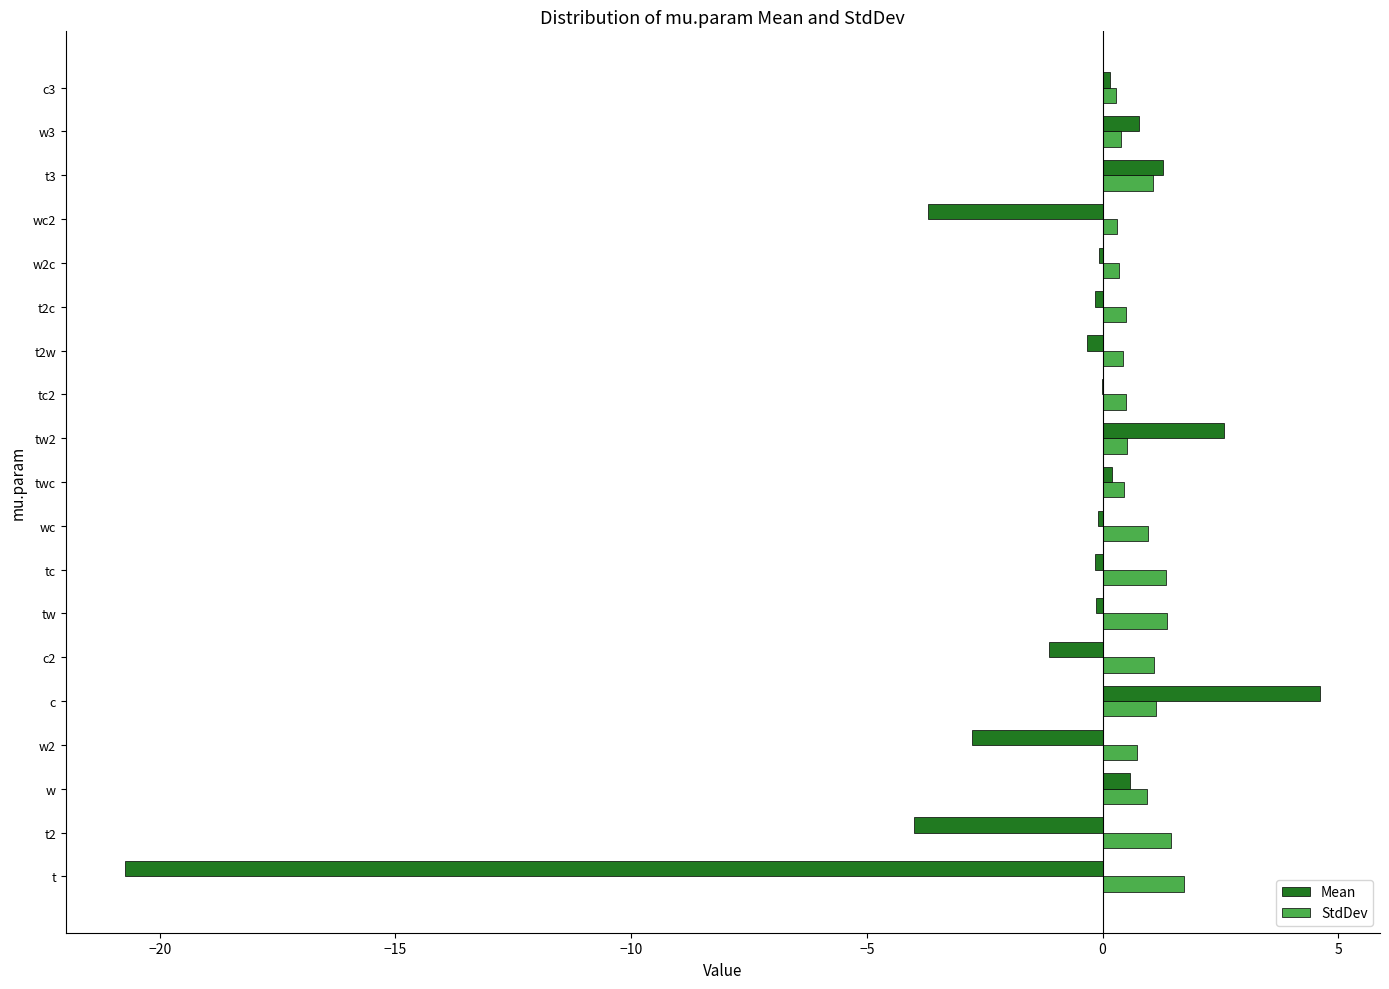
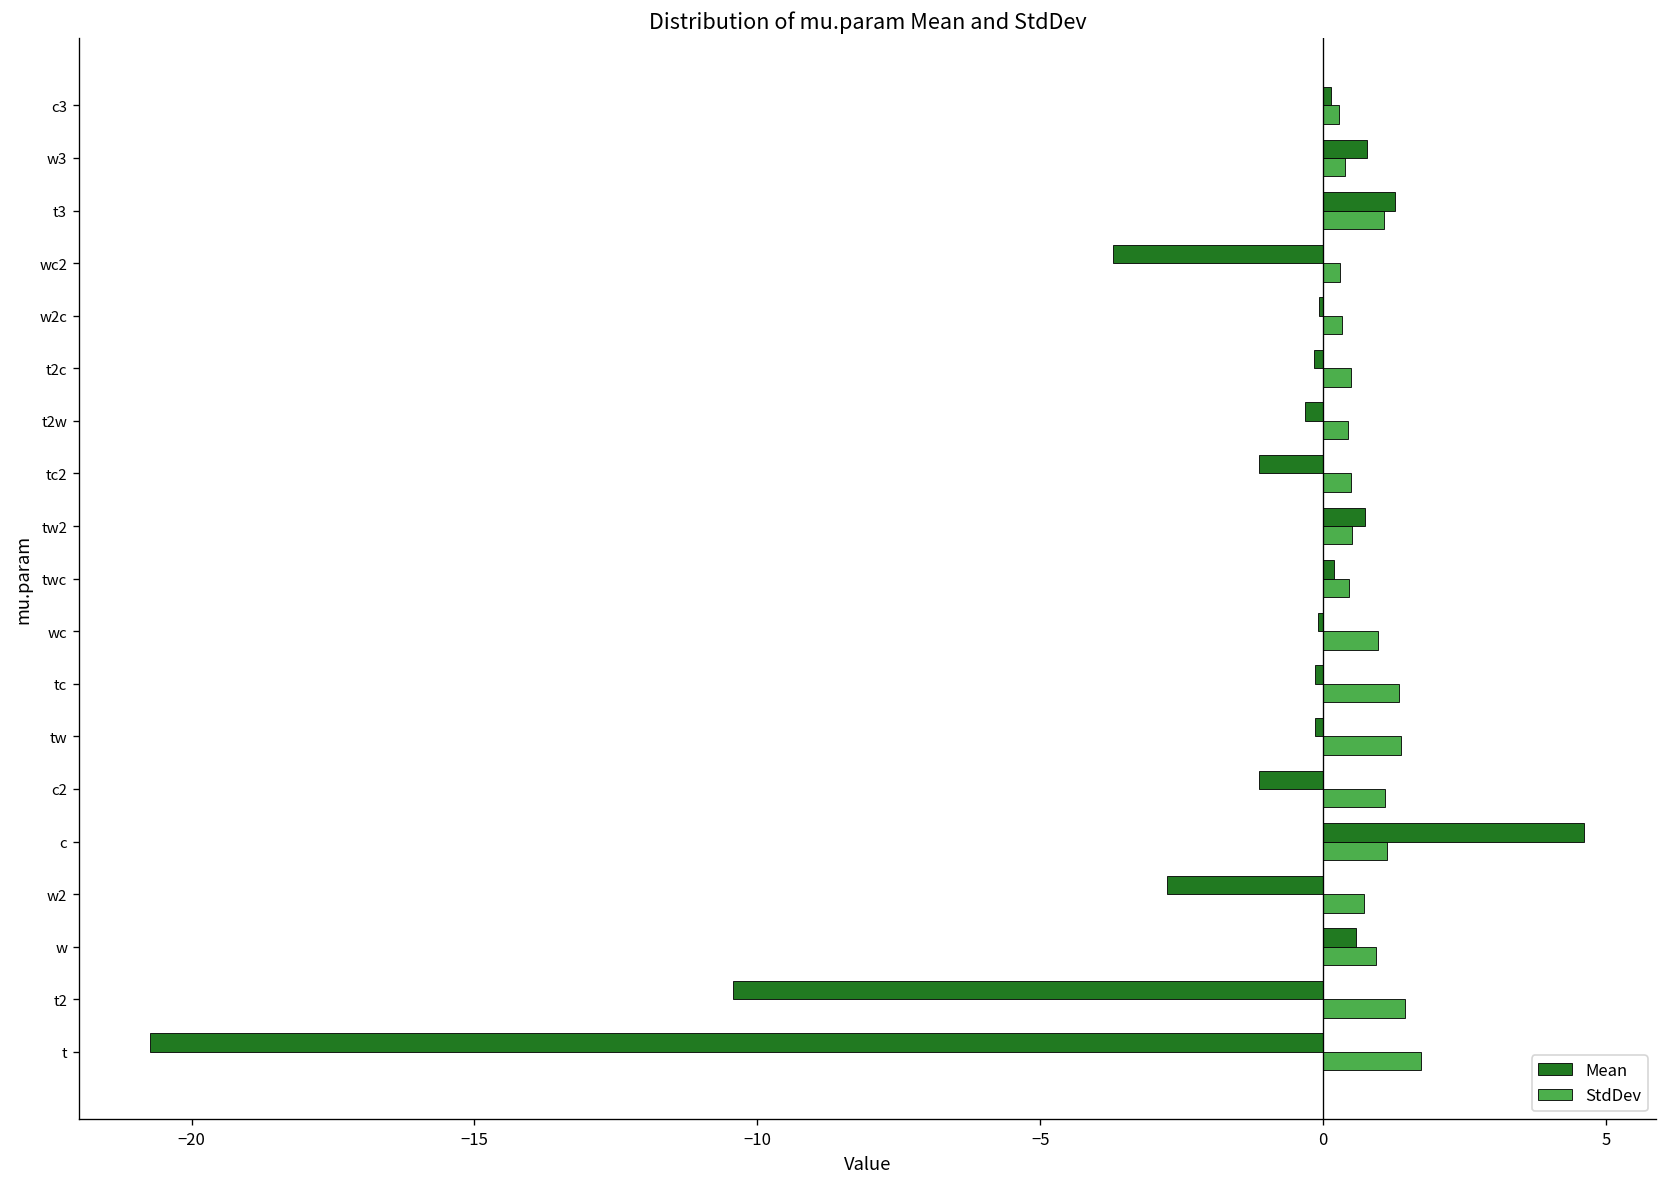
  {
    "Mean": {
      "c3": 0.1,
      "w3": 0.8,
      "t3": 1.3,
      "wc2": -3.7,
      "w2c": -0.1,
      "t2c": -0.2,
      "t2w": -0.3,
-     "tc2": 0.0,
-     "tw2": 2.6,
+     "tc2": -1.1,
+     "tw2": 0.7,
      "twc": 0.2,
      "wc": -0.1,
      "tc": -0.1,
      "tw": -0.1,
      "c2": -1.1,
      "c": 4.6,
      "w2": -2.8,
      "w": 0.6,
-     "t2": -4.0,
+     "t2": -10.4,
      "t": -20.7
    },
    "StdDev": {
      "c3": 0.3,
      "w3": 0.4,
      "t3": 1.1,
      "wc2": 0.3,
      "w2c": 0.3,
      "t2c": 0.5,
      "t2w": 0.4,
      "tc2": 0.5,
      "tw2": 0.5,
      "twc": 0.5,
      "wc": 1.0,
      "tc": 1.3,
      "tw": 1.4,
      "c2": 1.1,
      "c": 1.1,
      "w2": 0.7,
      "w": 0.9,
      "t2": 1.5,
      "t": 1.7
    }
  }
